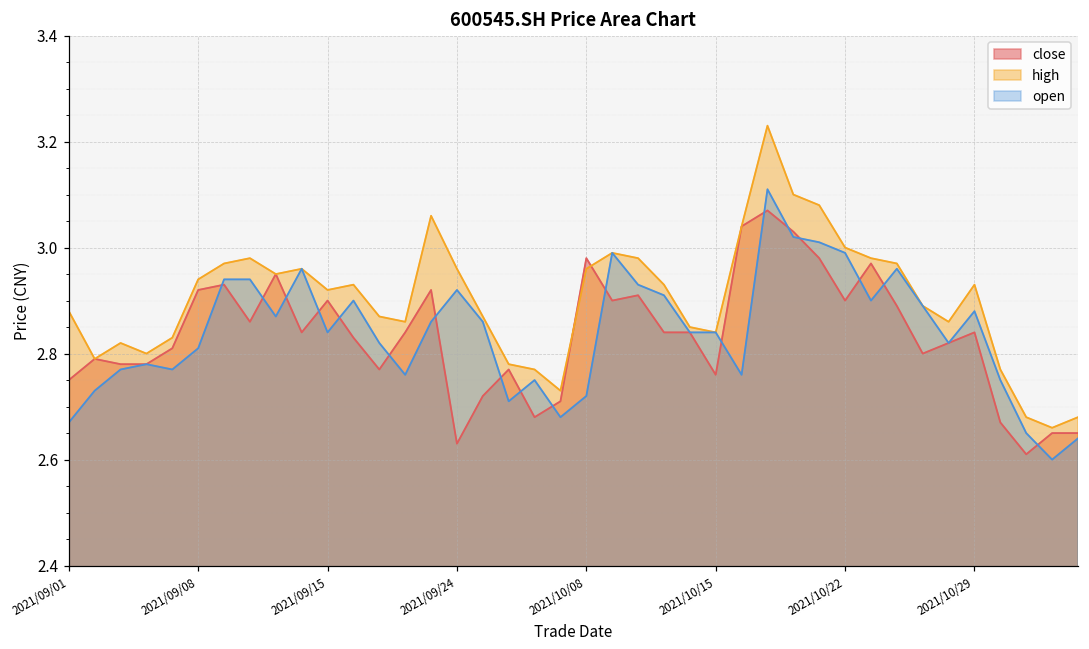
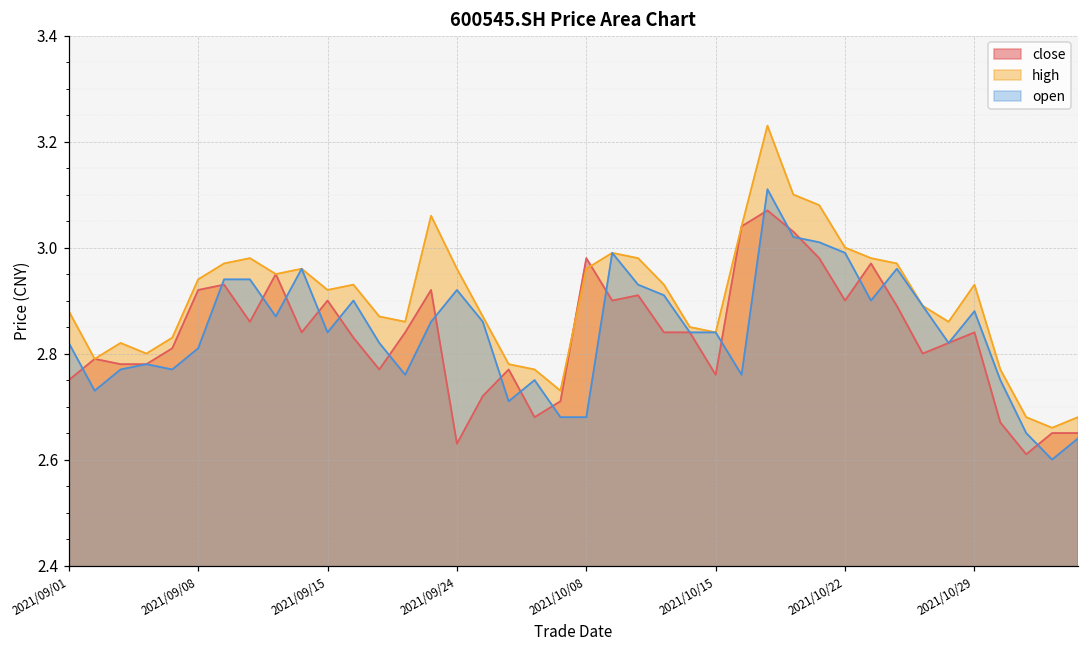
  {
    "close": {
      "2021/09/01": 2.75,
      "2021/09/08": 2.92,
      "2021/09/15": 2.90,
      "2021/09/24": 2.63,
      "2021/10/08": 2.98,
      "2021/10/15": 2.76,
      "2021/10/22": 2.90,
      "2021/10/29": 2.84
    },
    "high": {
      "2021/09/01": 2.88,
      "2021/09/08": 2.94,
      "2021/09/15": 2.92,
      "2021/09/24": 2.96,
      "2021/10/08": 2.96,
      "2021/10/22": 3.00,
      "2021/10/29": 2.93
    },
    "open": {
-     "2021/09/01": 2.67,
+     "2021/09/01": 2.82,
      "2021/09/08": 2.81,
      "2021/09/15": 2.84,
      "2021/09/24": 2.92,
-     "2021/10/08": 2.72,
+     "2021/10/08": 2.68,
      "2021/10/22": 2.99,
      "2021/10/29": 2.88
    }
  }
